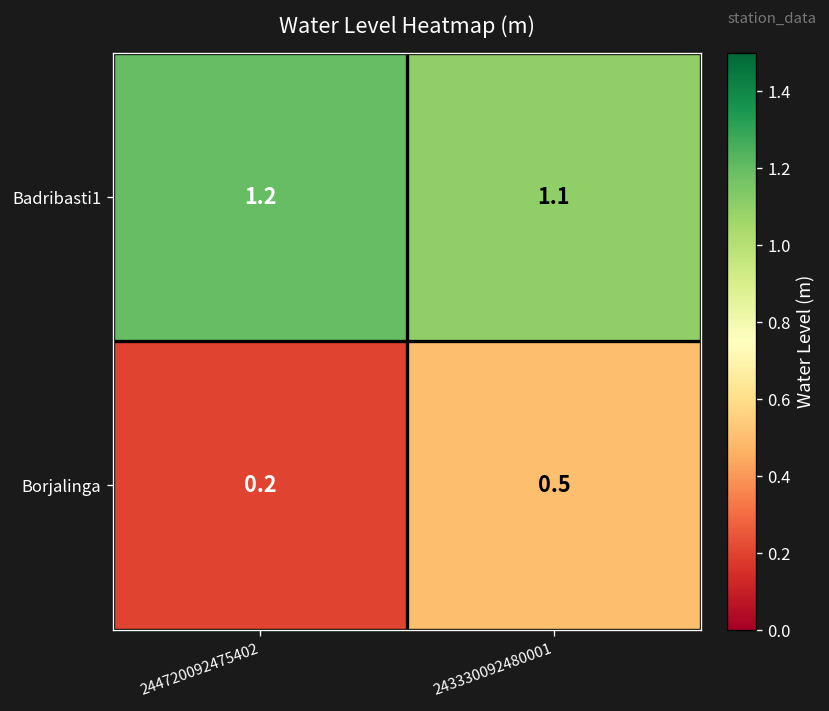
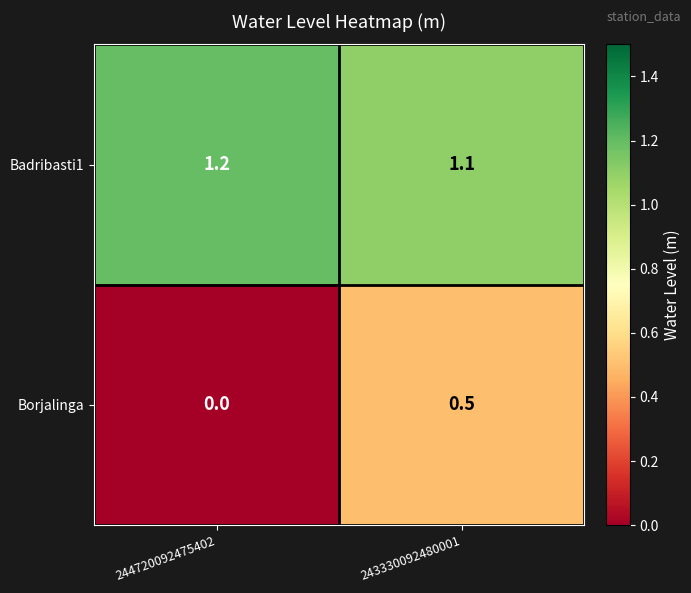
  {
    "Badribasti1": {
      "244720092475402": 1.2,
      "243330092480001": 1.1
    },
    "Borjalinga": {
-     "244720092475402": 0.2,
+     "244720092475402": 0.0,
      "243330092480001": 0.5
    }
  }
